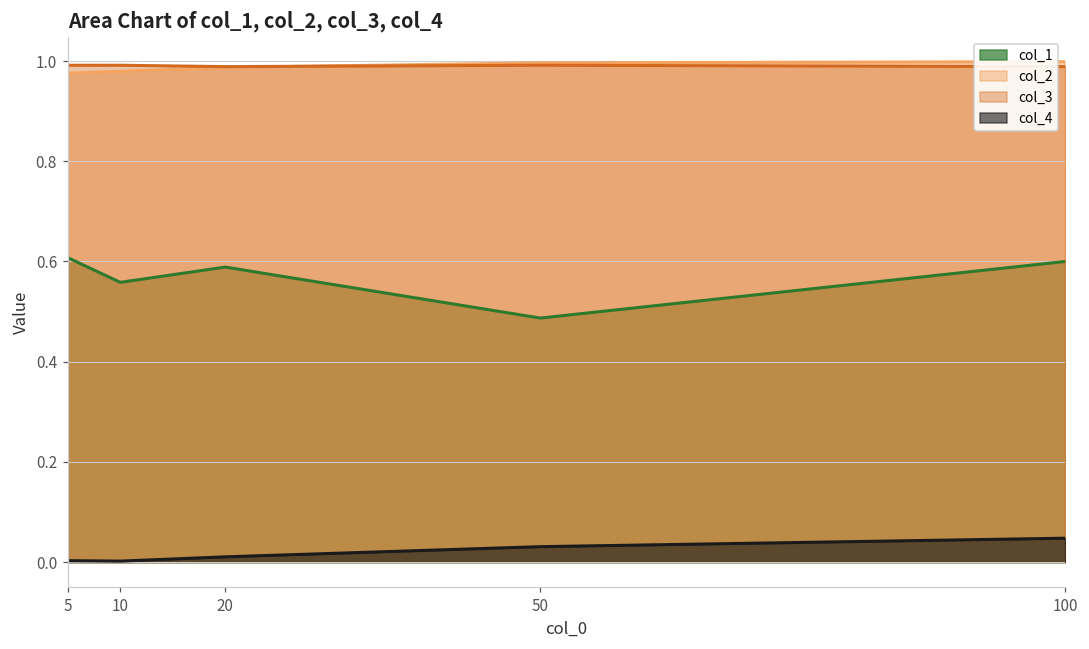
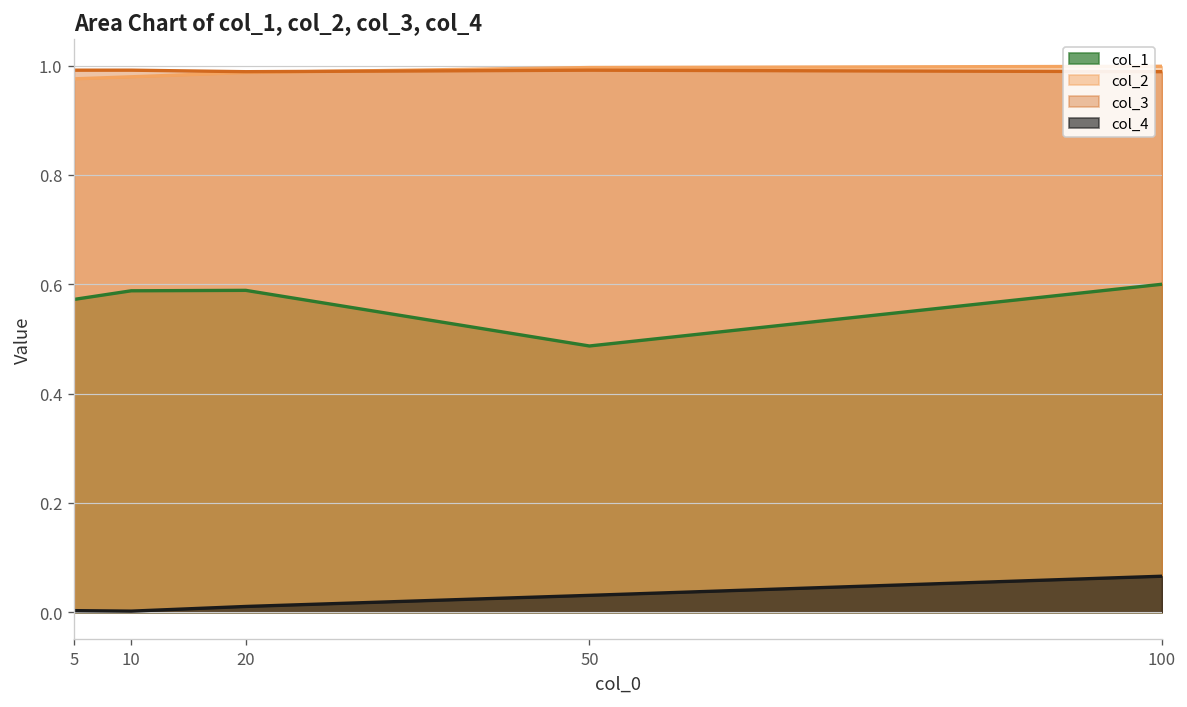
  {
    "col_1": {
-     "5": 0.61,
-     "10": 0.56,
+     "5": 0.57,
+     "10": 0.59,
      "20": 0.59,
      "50": 0.49,
      "100": 0.60
    },
    "col_4": {
      "5": 0.00,
      "10": 0.00,
      "20": 0.01,
      "50": 0.03,
-     "100": 0.05
+     "100": 0.07
    }
  }
